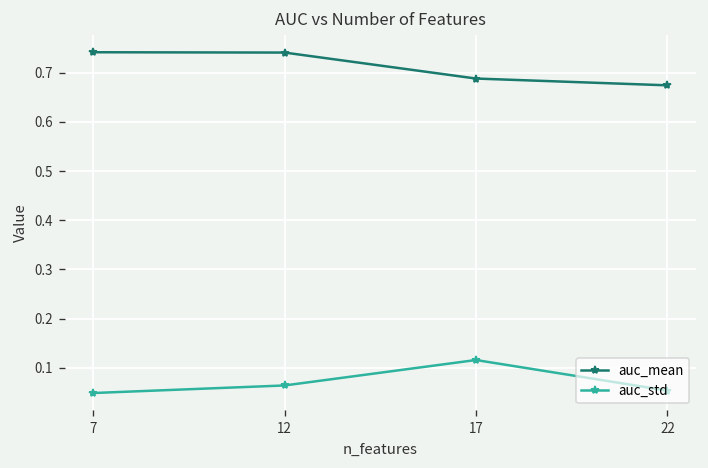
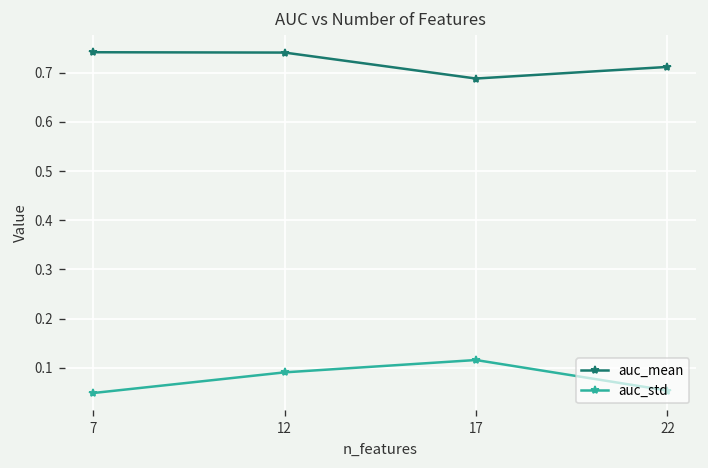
  {
    "auc_mean": {
      "7": 0.74,
      "12": 0.74,
      "17": 0.69,
-     "22": 0.67
+     "22": 0.71
    },
    "auc_std": {
      "7": 0.05,
-     "12": 0.06,
+     "12": 0.09,
      "17": 0.12
    }
  }
